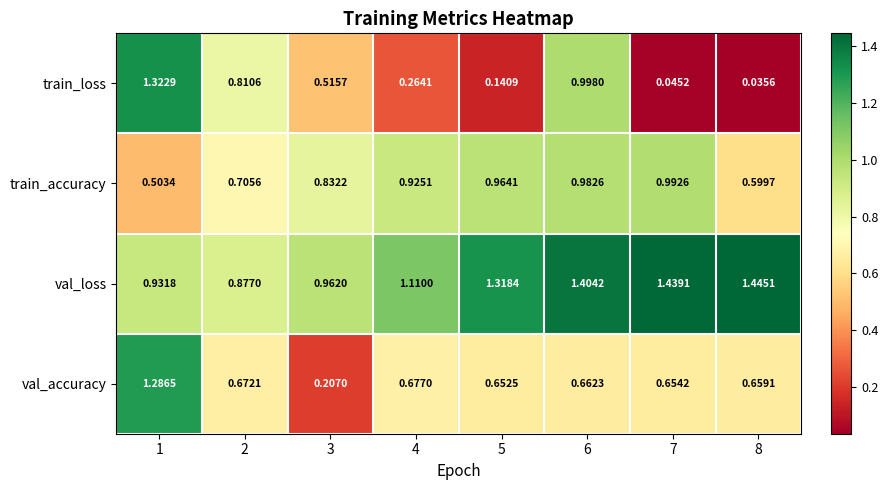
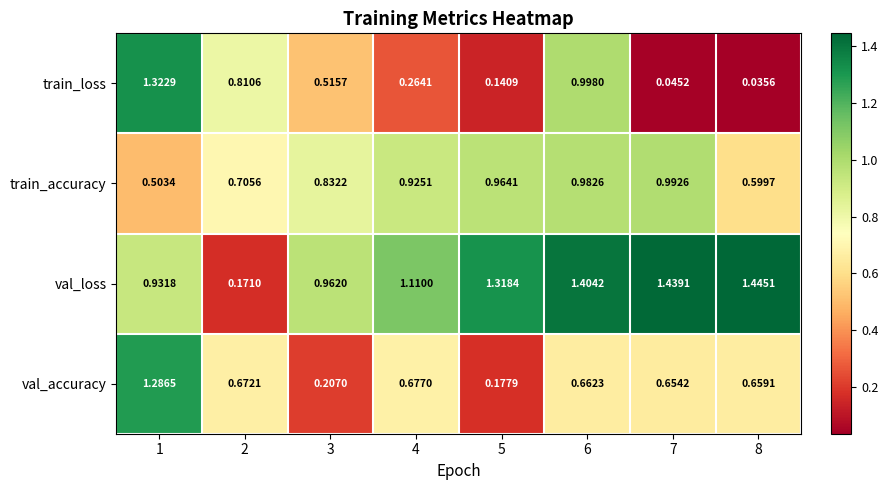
  {
    "train_loss": {
      "1": 1.3229,
      "2": 0.8106,
      "3": 0.5157,
      "4": 0.2641,
      "5": 0.1409,
      "6": 0.9980,
      "7": 0.0452,
      "8": 0.0356
    },
    "train_accuracy": {
      "1": 0.5034,
      "2": 0.7056,
      "3": 0.8322,
      "4": 0.9251,
      "5": 0.9641,
      "6": 0.9826,
      "7": 0.9926,
      "8": 0.5997
    },
    "val_loss": {
      "1": 0.9318,
-     "2": 0.8770,
+     "2": 0.1710,
      "3": 0.9620,
      "4": 1.1100,
      "5": 1.3184,
      "6": 1.4042,
      "7": 1.4391,
      "8": 1.4451
    },
    "val_accuracy": {
      "1": 1.2865,
      "2": 0.6721,
      "3": 0.2070,
      "4": 0.6770,
-     "5": 0.6525,
+     "5": 0.1779,
      "6": 0.6623,
      "7": 0.6542,
      "8": 0.6591
    }
  }
